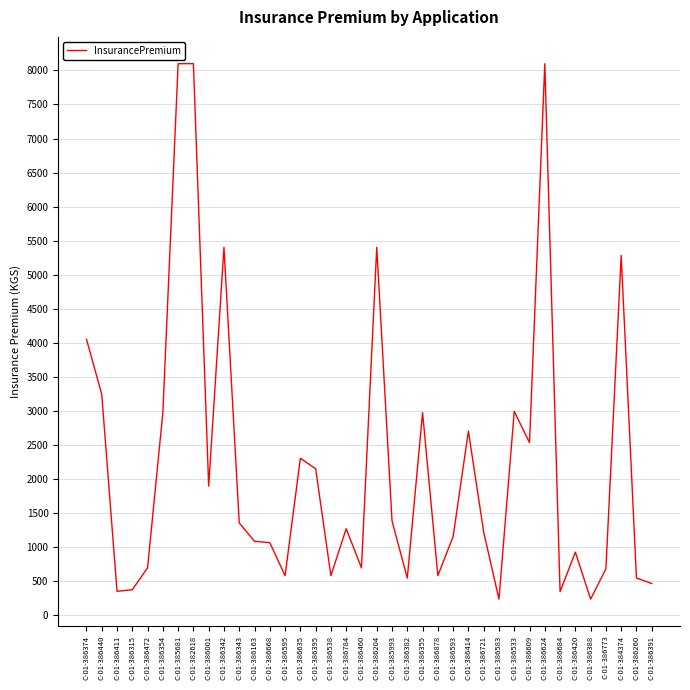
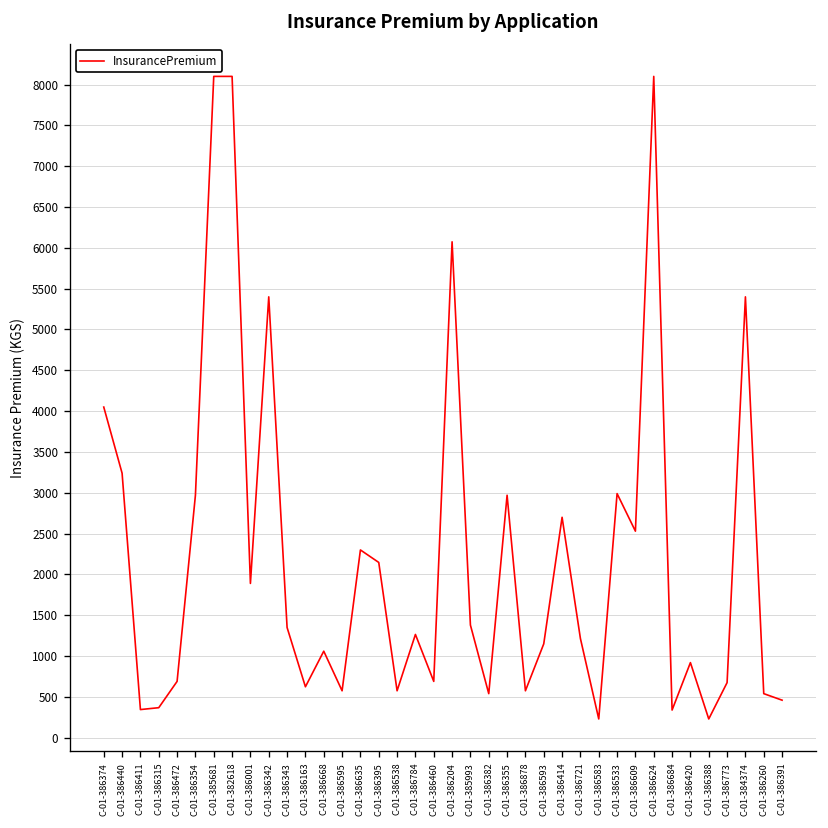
  {
    "C-01-386374": 4100,
    "C-01-386440": 3200,
    "C-01-386411": 300,
    "C-01-386315": 400,
    "C-01-386472": 700,
    "C-01-386354": 3000,
    "C-01-385681": 8100,
    "C-01-382618": 8100,
    "C-01-386001": 1900,
    "C-01-386342": 5400,
    "C-01-386343": 1400,
-   "C-01-386163": 1100,
+   "C-01-386163": 600,
    "C-01-386668": 1100,
    "C-01-386595": 600,
    "C-01-386635": 2300,
    "C-01-386395": 2100,
    "C-01-386538": 600,
    "C-01-386784": 1300,
    "C-01-386460": 700,
-   "C-01-386204": 5400,
+   "C-01-386204": 6100,
    "C-01-385993": 1400,
    "C-01-386382": 500,
    "C-01-386355": 3000,
    "C-01-386878": 600,
    "C-01-386593": 1200,
    "C-01-386414": 2700,
    "C-01-386721": 1200,
    "C-01-386583": 200,
    "C-01-386533": 3000,
    "C-01-386609": 2500,
    "C-01-386624": 8100,
    "C-01-386684": 300,
    "C-01-386420": 900,
    "C-01-386388": 200,
    "C-01-386773": 700,
-   "C-01-384374": 5300,
+   "C-01-384374": 5400,
    "C-01-386260": 500,
    "C-01-386391": 500
  }
